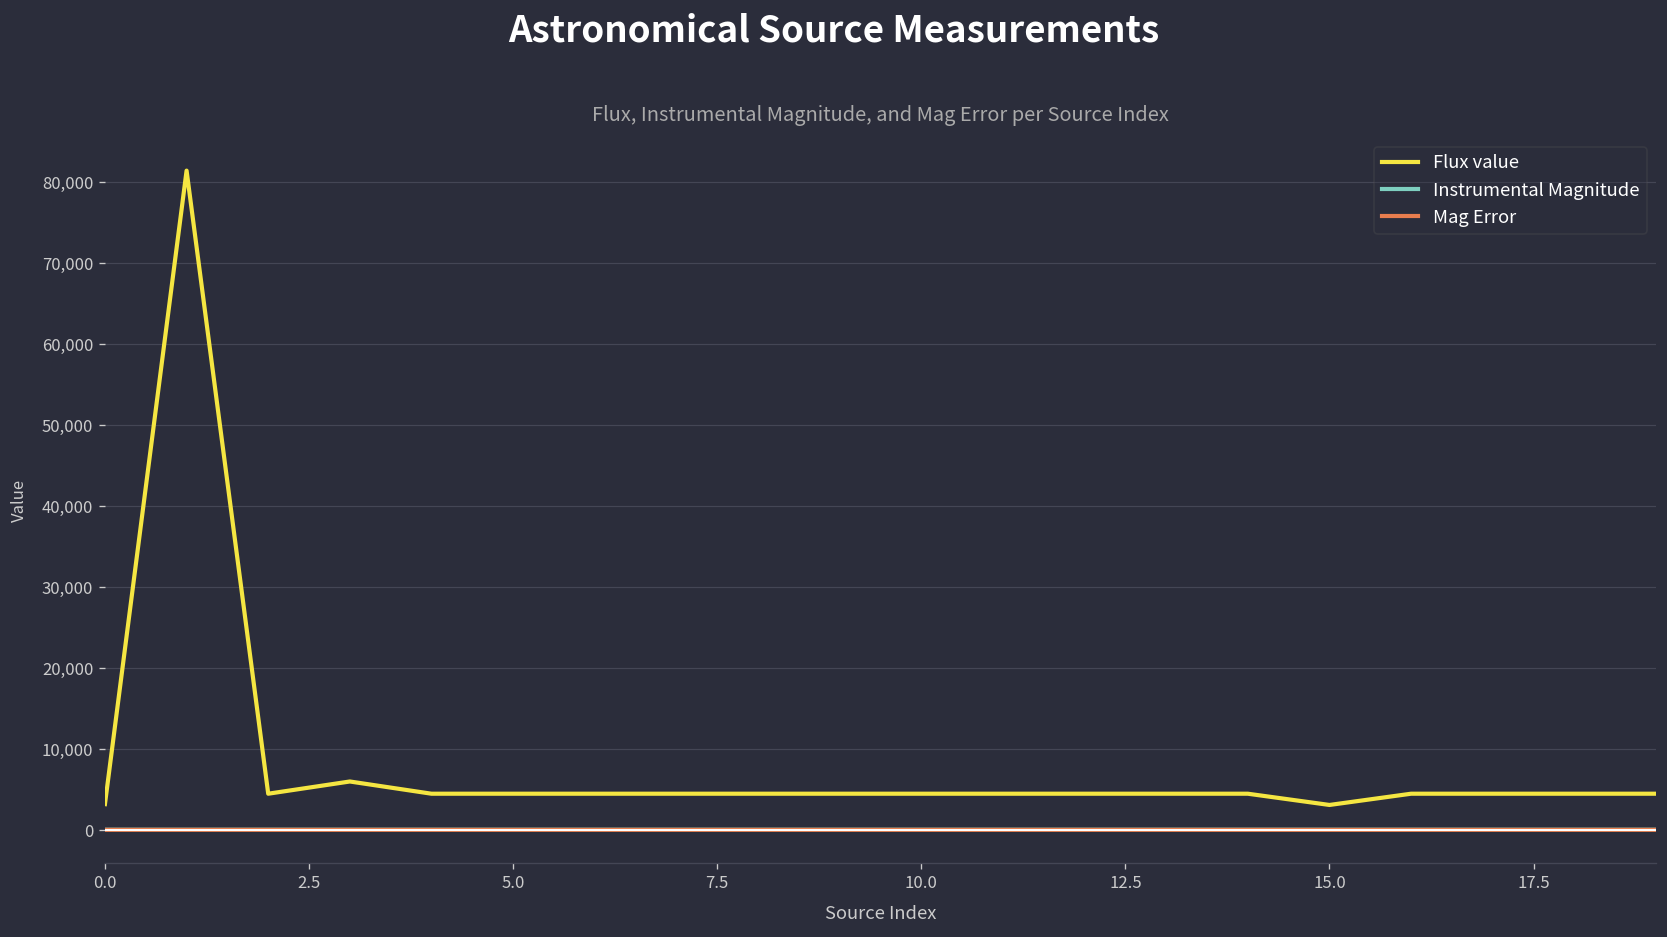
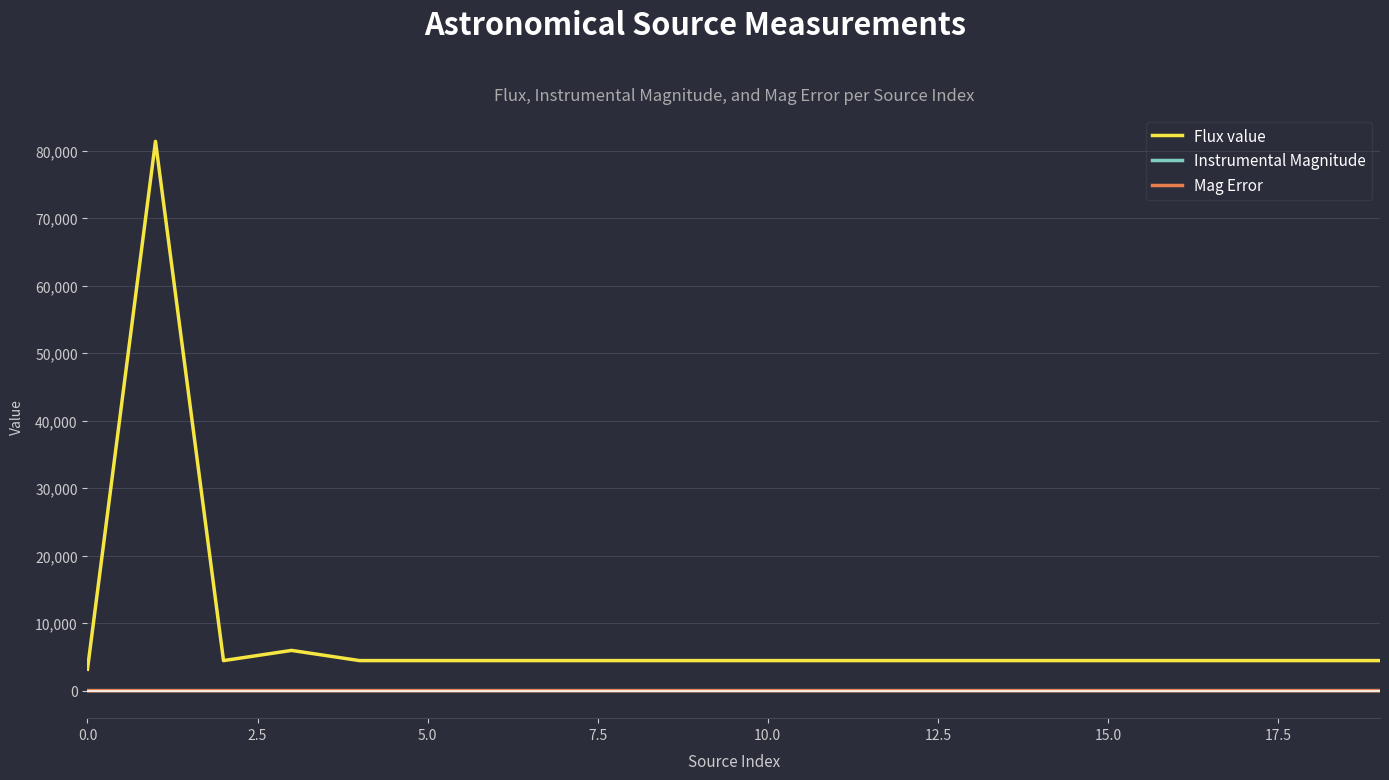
  {
    "Flux value": {
      "0.0": "3,000",
      "5.0": "4,000",
      "10.0": "4,000",
-     "15.0": "3,000"
+     "15.0": "4,000"
    },
    "Mag Error": {
      "0.0": "0",
      "5.0": "0",
      "10.0": "0",
      "15.0": "0"
    }
  }
